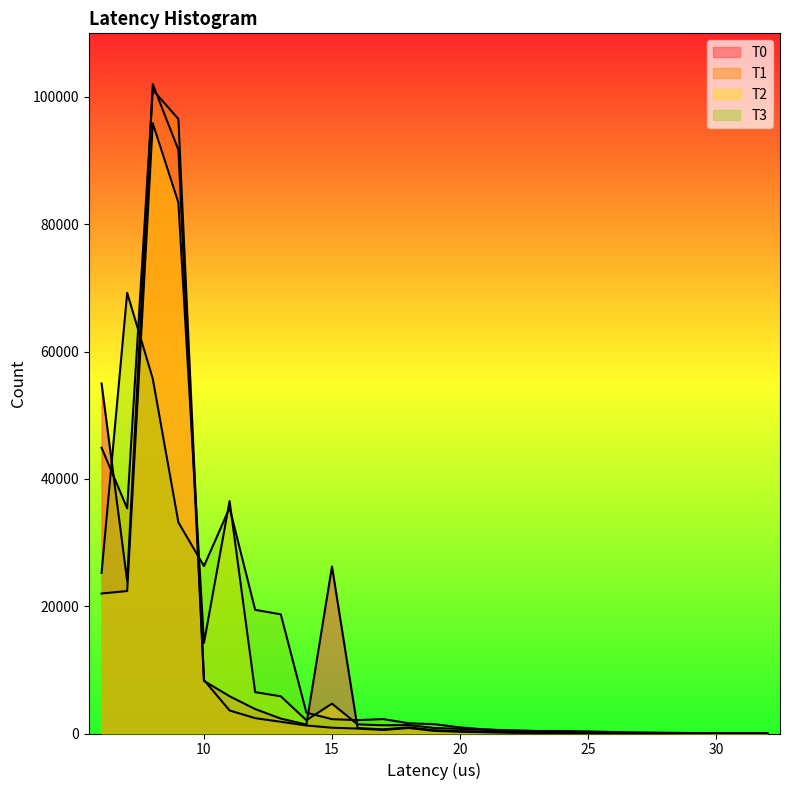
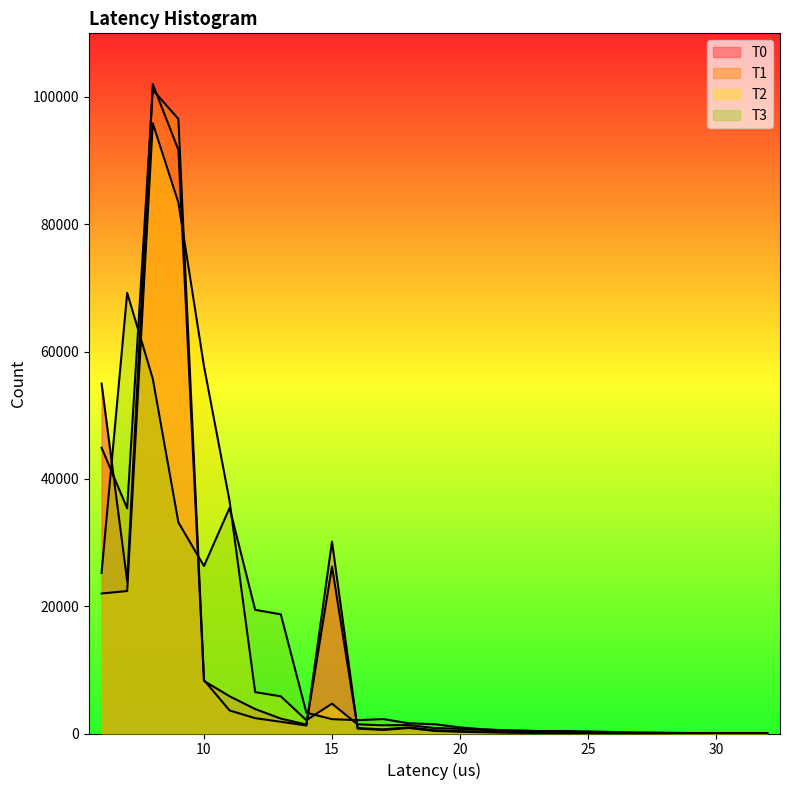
  {
    "T0": {
      "15": 26000
    },
    "T1": {
-     "15": 1000
+     "15": 30000
    },
    "T2": {
-     "10": 14000,
+     "10": 58000,
      "15": 5000
    },
    "T3": {
      "10": 26000,
      "15": 2000
    }
  }
